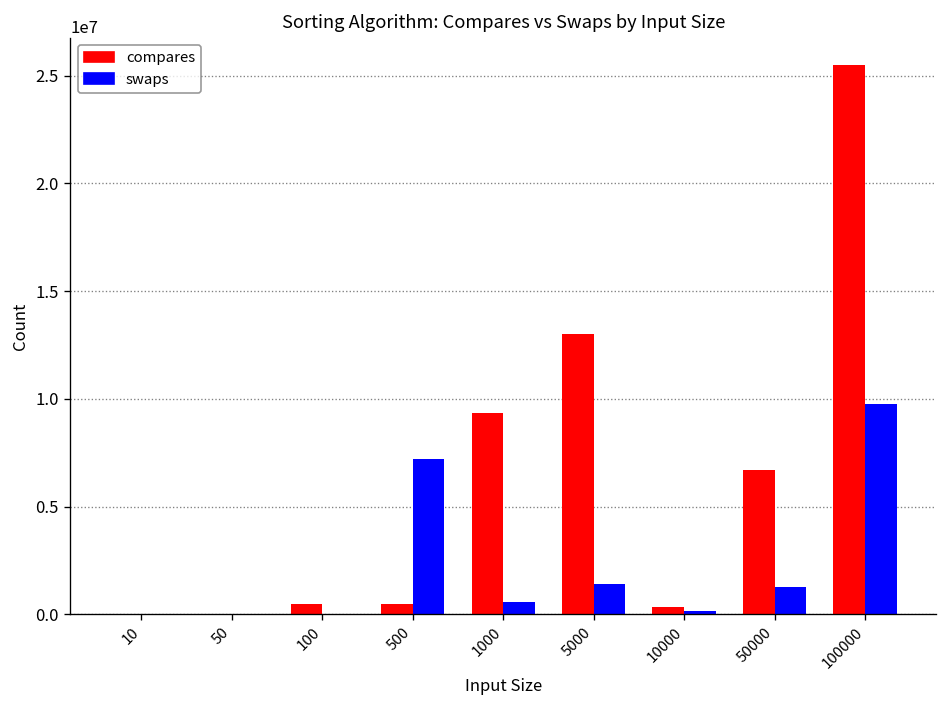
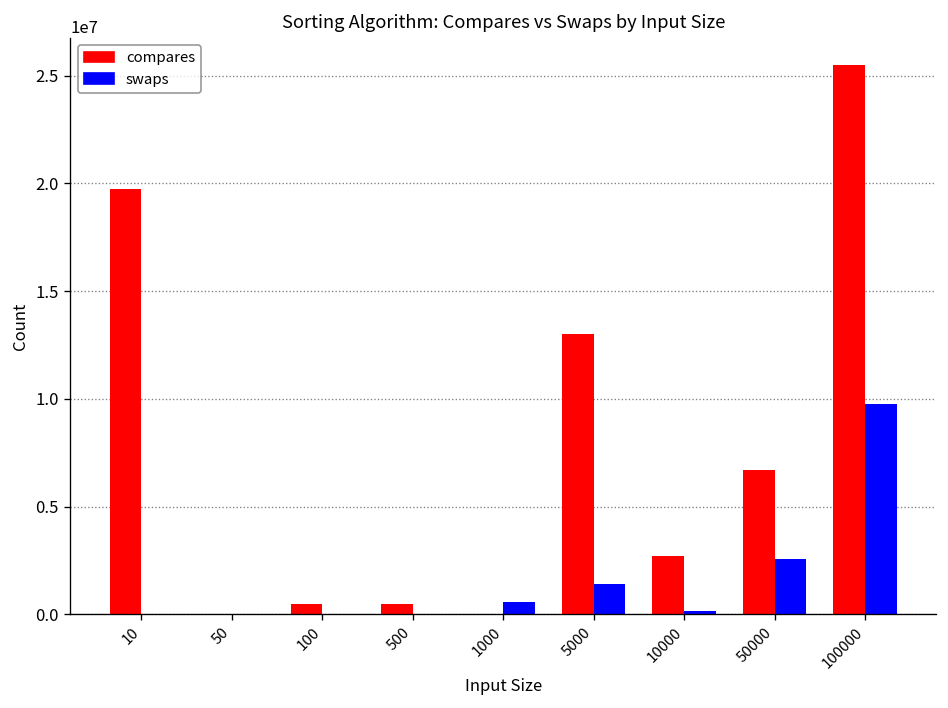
  {
    "compares": {
-     "10": 0,
+     "10": 19700000,
      "100": 500000,
      "500": 500000,
-     "1000": 9400000,
+     "1000": 0,
      "5000": 13000000,
-     "10000": 300000,
+     "10000": 2700000,
      "50000": 6700000,
      "100000": 25500000
    },
    "swaps": {
-     "500": 7200000,
+     "500": 0,
      "1000": 600000,
      "5000": 1400000,
-     "50000": 1200000,
+     "50000": 2600000,
      "100000": 9700000
    }
  }
